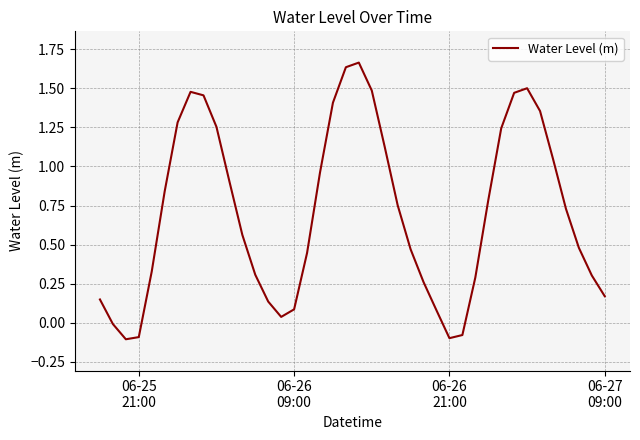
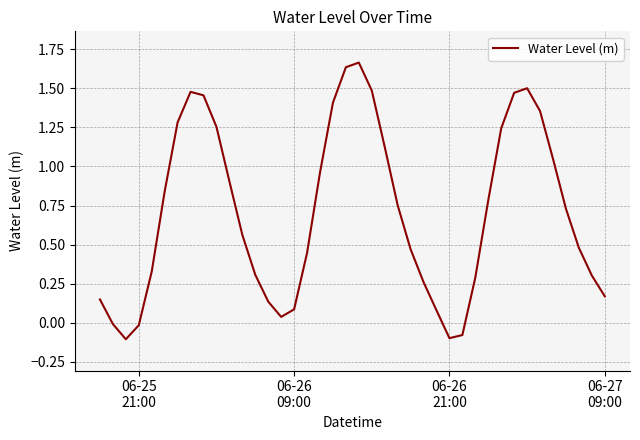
  {
-   "06-25 21:00": -0.09,
+   "06-25 21:00": -0.02,
    "06-26 09:00": 0.09,
    "06-26 21:00": -0.10,
    "06-27 09:00": 0.17
  }
